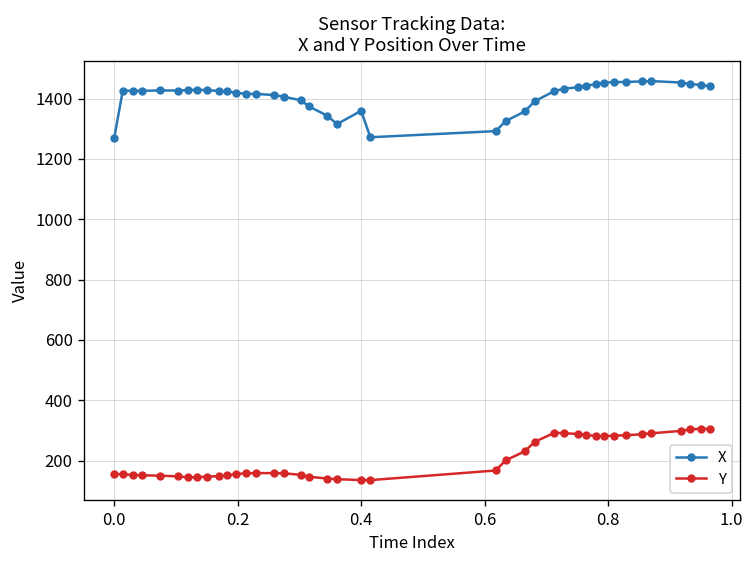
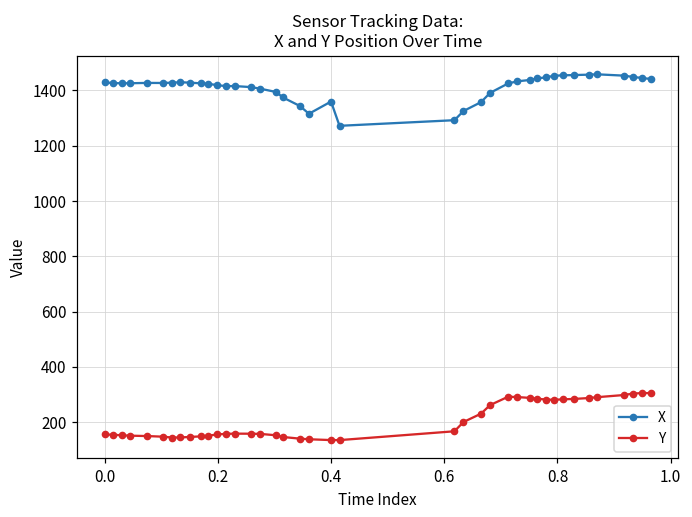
  {
    "X": {
-     "0.0": 1270,
+     "0.0": 1430,
      "0.4": 1360
    },
    "Y": {
      "0.0": 160,
      "0.4": 140
    }
  }
